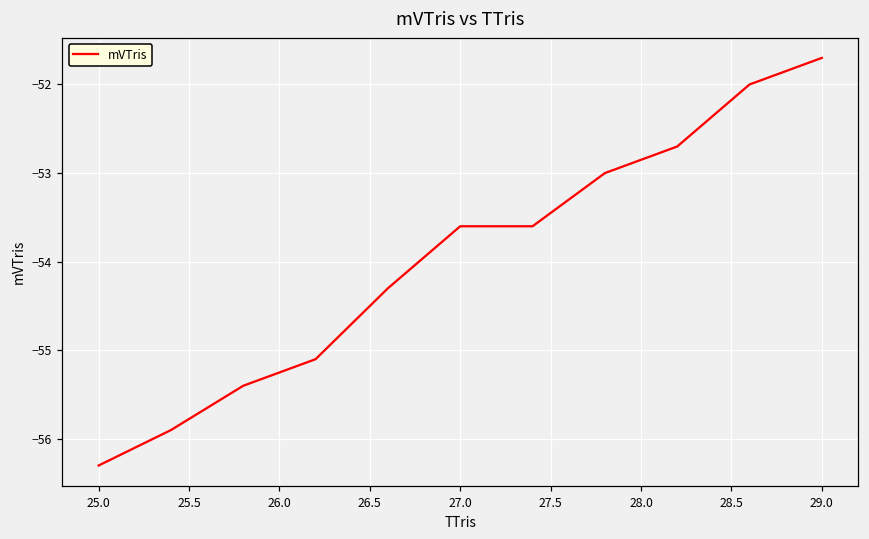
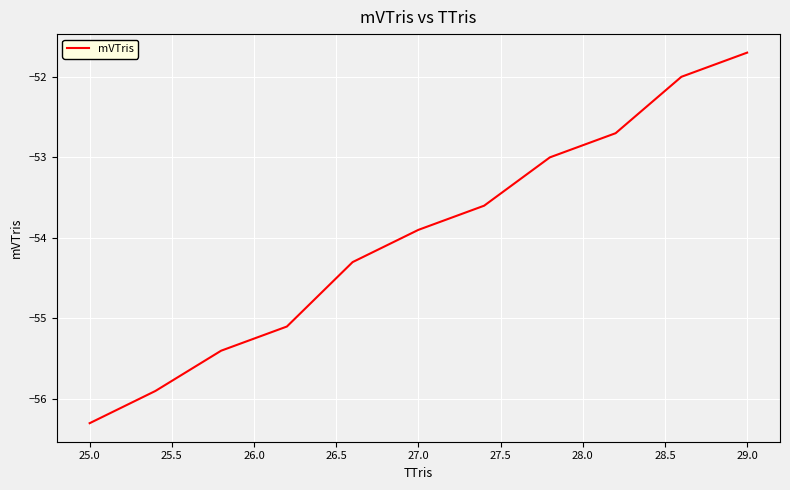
  {
    "25.0": -56.3,
-   "27.0": -53.6,
+   "27.0": -53.9,
    "29.0": -51.7
  }
